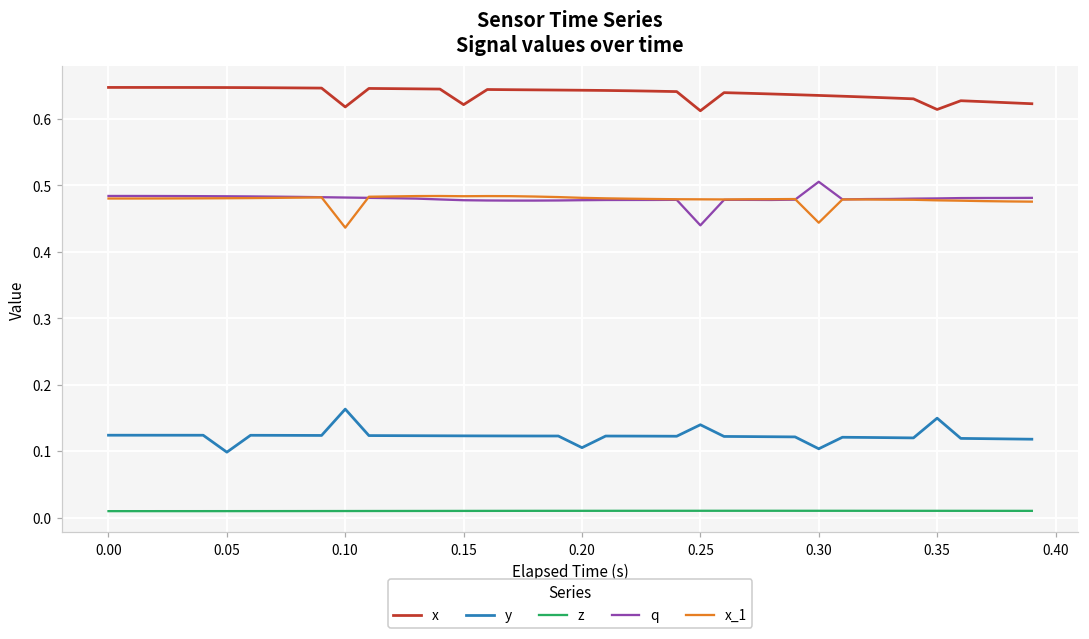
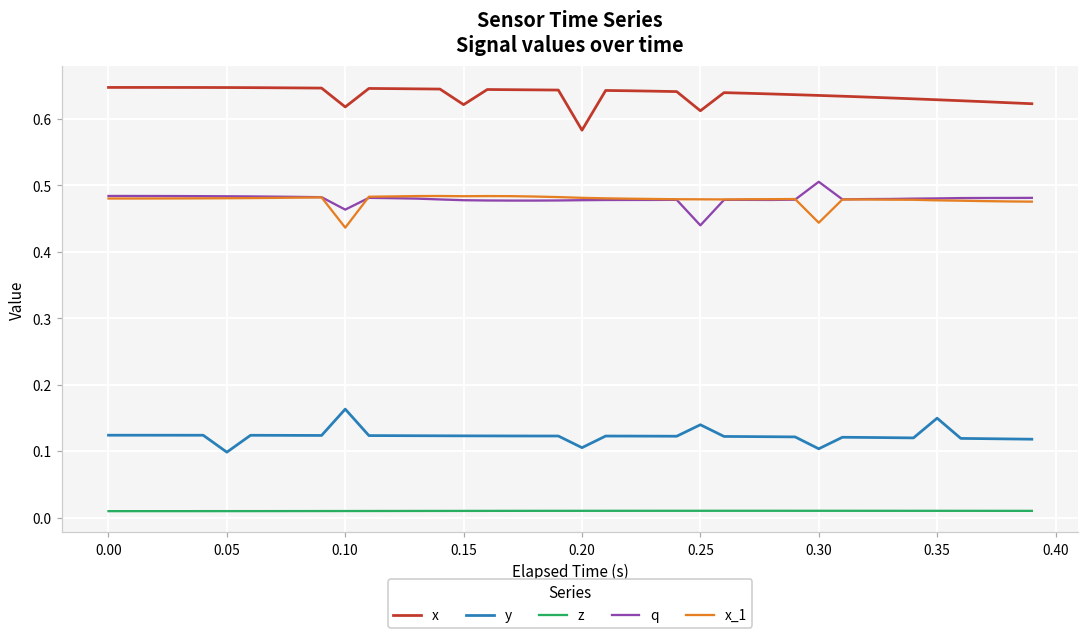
  {
    "x": {
      "0.00": 0.65,
      "0.05": 0.65,
      "0.10": 0.62,
      "0.15": 0.62,
-     "0.20": 0.64,
+     "0.20": 0.58,
      "0.25": 0.61,
      "0.30": 0.64,
-     "0.35": 0.61
+     "0.35": 0.63
    },
    "y": {
      "0.00": 0.12,
      "0.05": 0.10,
      "0.10": 0.16,
      "0.15": 0.12,
      "0.20": 0.11,
      "0.25": 0.14,
      "0.30": 0.10,
      "0.35": 0.15
    },
    "z": {
      "0.00": 0.01,
      "0.05": 0.01,
      "0.10": 0.01,
      "0.15": 0.01,
      "0.20": 0.01,
      "0.25": 0.01,
      "0.30": 0.01,
      "0.35": 0.01
    },
    "q": {
-     "0.10": 0.48,
+     "0.10": 0.46,
      "0.15": 0.48,
      "0.25": 0.44,
      "0.30": 0.51
    },
    "x_1": {
      "0.10": 0.44,
      "0.15": 0.48,
      "0.25": 0.48,
      "0.30": 0.44
    }
  }
